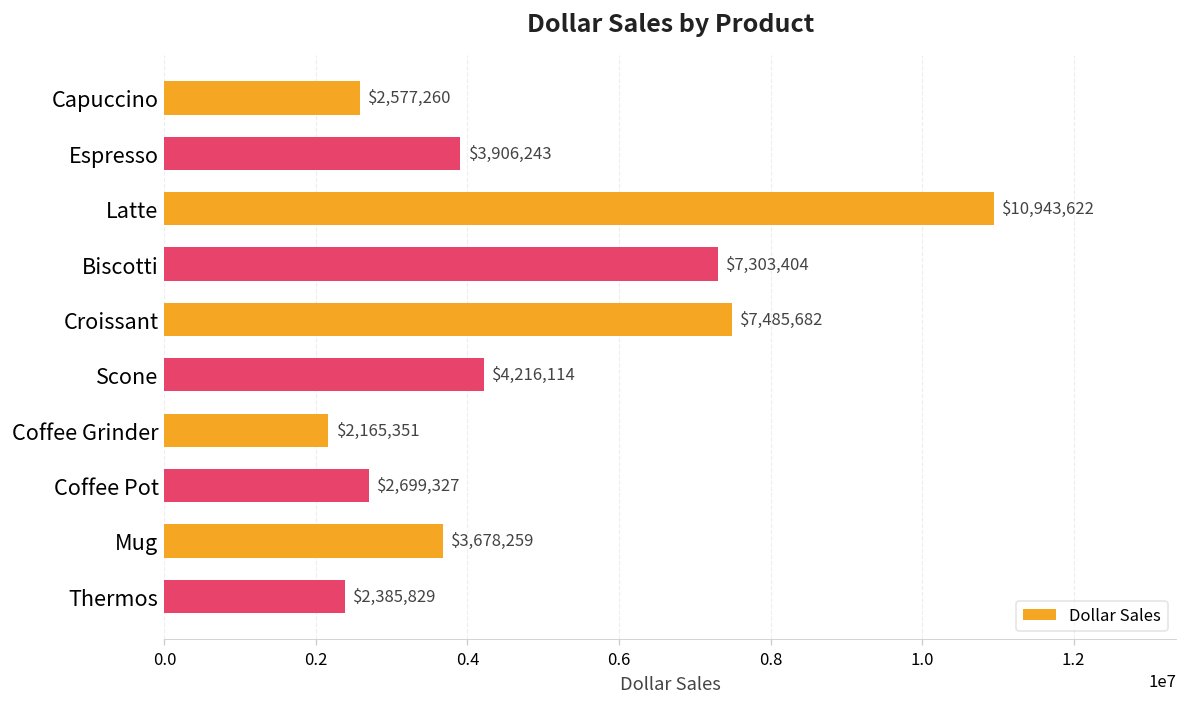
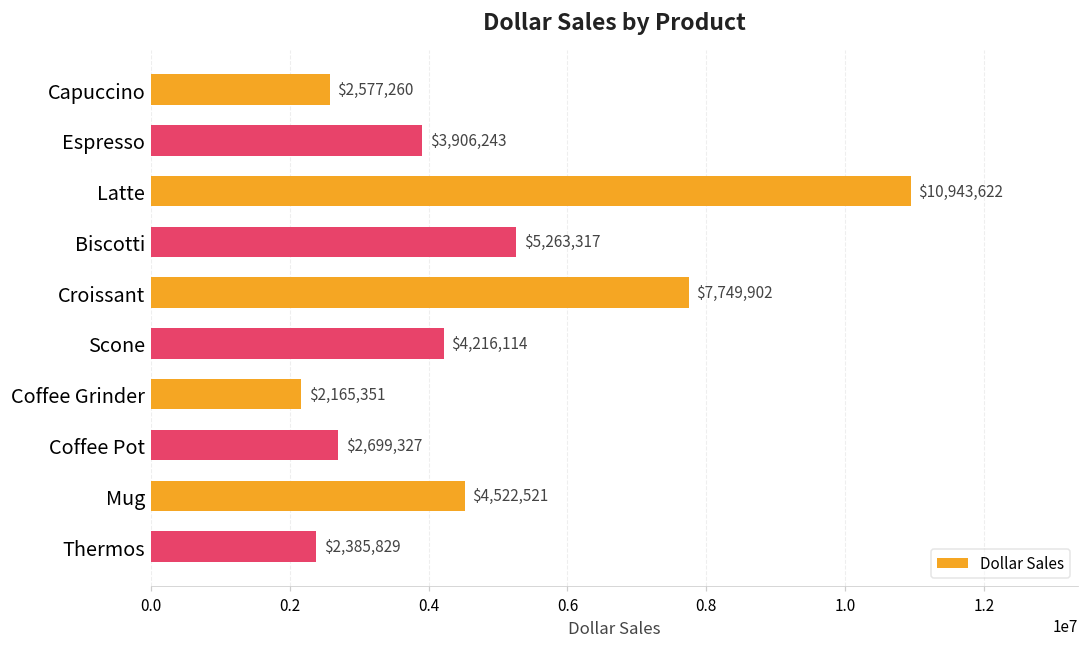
  {
    "Capuccino": "$2,577,260",
    "Espresso": "$3,906,243",
    "Latte": "$10,943,622",
-   "Biscotti": "$7,303,404",
-   "Croissant": "$7,485,682",
+   "Biscotti": "$5,263,317",
+   "Croissant": "$7,749,902",
    "Scone": "$4,216,114",
    "Coffee Grinder": "$2,165,351",
    "Coffee Pot": "$2,699,327",
-   "Mug": "$3,678,259",
+   "Mug": "$4,522,521",
    "Thermos": "$2,385,829"
  }
